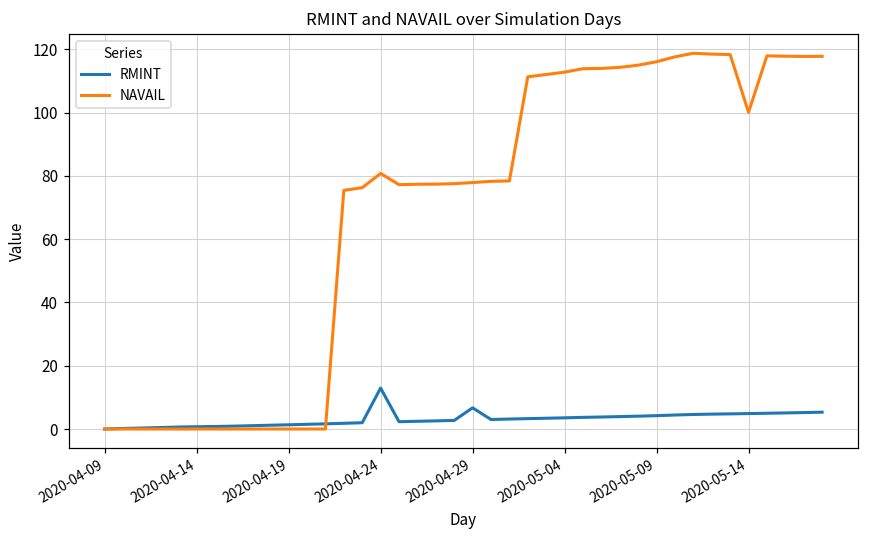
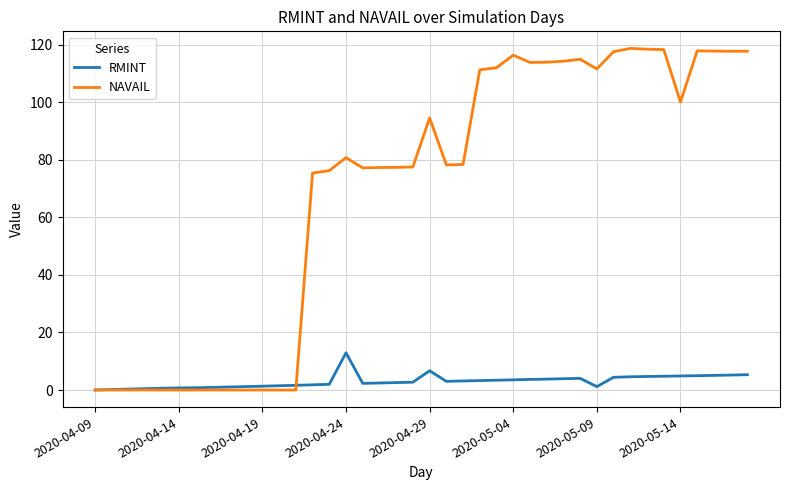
  {
    "RMINT": {
      "2020-04-19": 1,
      "2020-04-24": 13,
      "2020-04-29": 7,
      "2020-05-04": 4,
-     "2020-05-09": 4,
+     "2020-05-09": 1,
      "2020-05-14": 5
    },
    "NAVAIL": {
      "2020-04-19": 0,
      "2020-04-24": 81,
-     "2020-04-29": 78,
-     "2020-05-04": 113,
-     "2020-05-09": 116,
+     "2020-04-29": 95,
+     "2020-05-04": 116,
+     "2020-05-09": 112,
      "2020-05-14": 100
    }
  }
